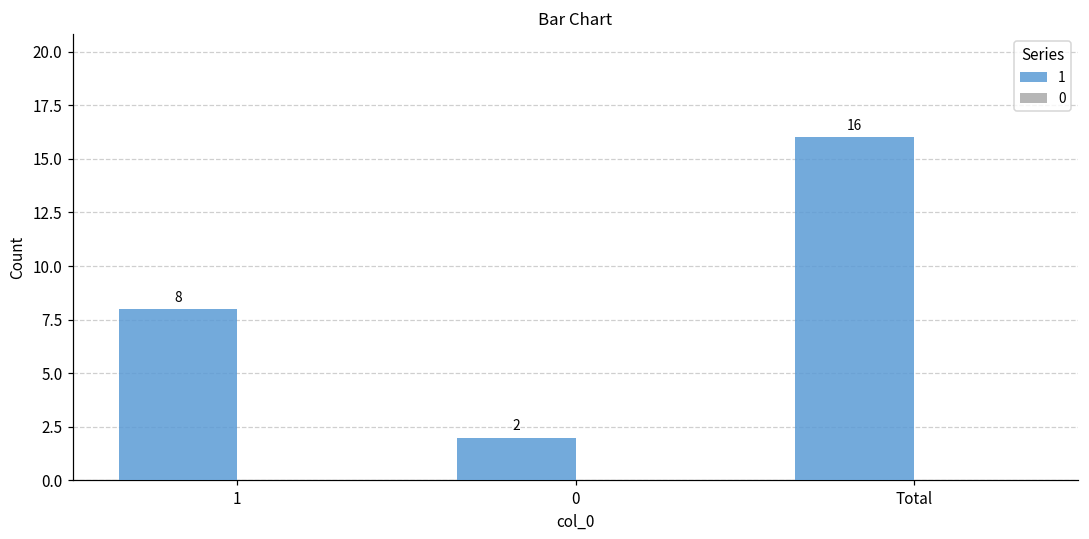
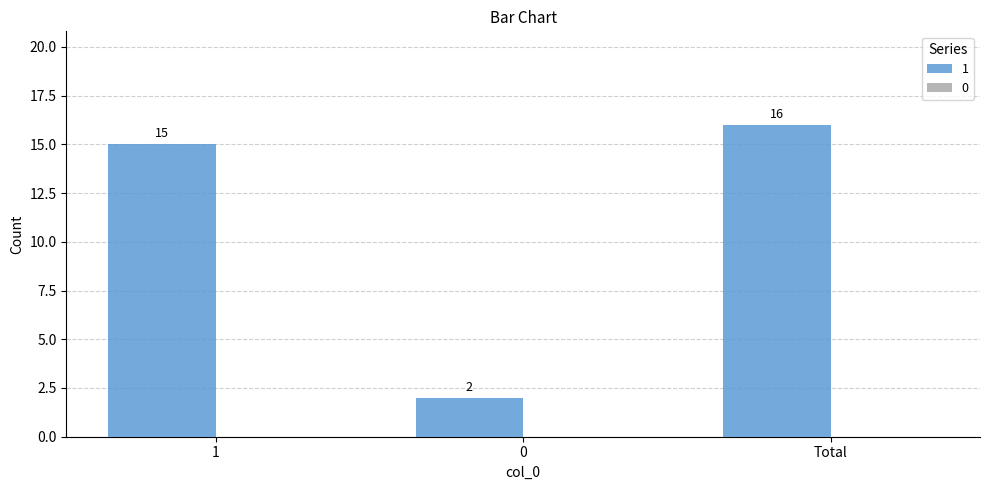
  {
    "1": {
-     "1": 8,
+     "1": 15,
      "0": 2,
      "Total": 16
    },
    "0": {
      "1": 0.0,
      "0": 0.0,
      "Total": 0.0
    }
  }
